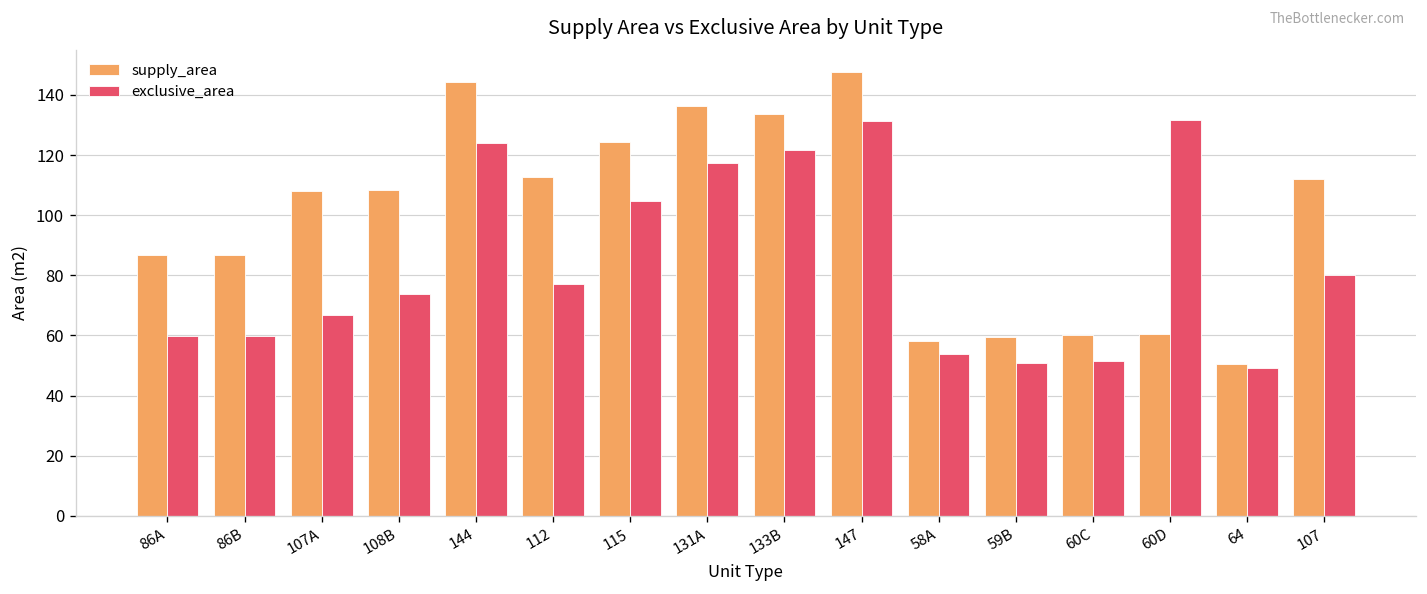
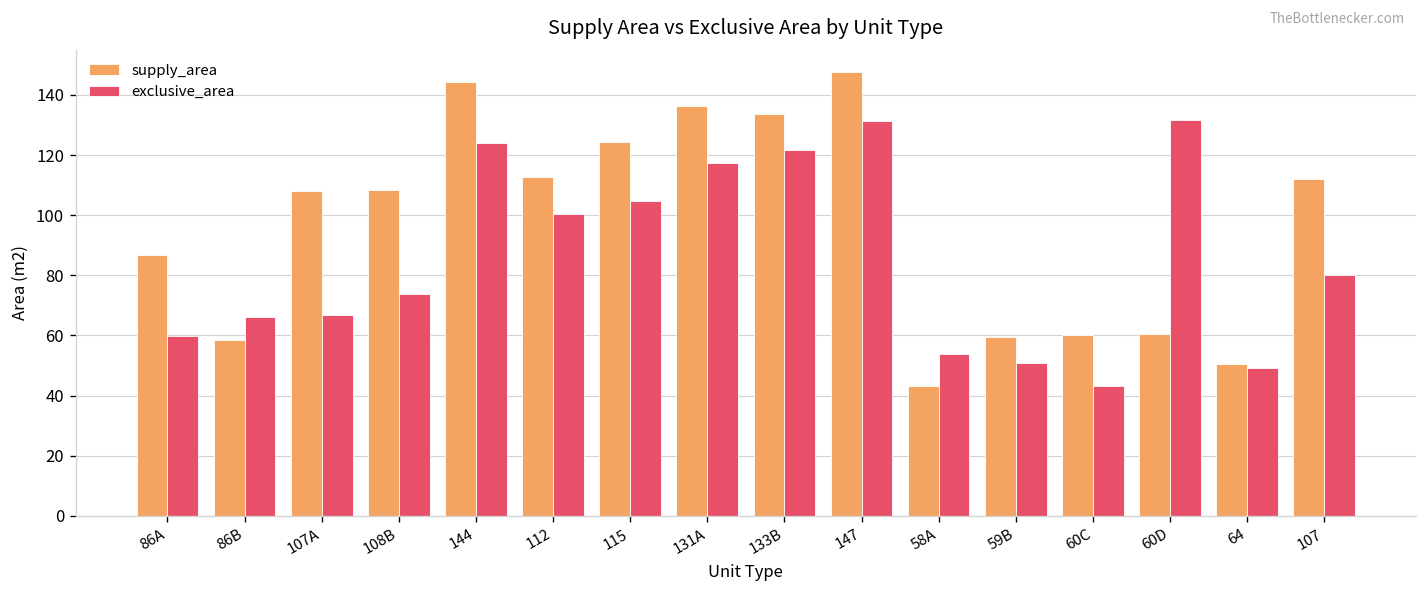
  {
    "supply_area": {
      "86A": 87,
-     "86B": 87,
+     "86B": 59,
      "107A": 108,
      "108B": 108,
      "144": 144,
      "112": 113,
      "115": 124,
      "131A": 136,
      "133B": 134,
      "147": 147,
-     "58A": 58,
+     "58A": 43,
      "59B": 59,
      "60C": 60,
      "60D": 60,
      "64": 51,
      "107": 112
    },
    "exclusive_area": {
      "86A": 60,
-     "86B": 60,
+     "86B": 66,
      "107A": 67,
      "108B": 74,
      "144": 124,
-     "112": 77,
+     "112": 100,
      "115": 105,
      "131A": 117,
      "133B": 122,
      "147": 131,
      "58A": 54,
      "59B": 51,
-     "60C": 51,
+     "60C": 43,
      "60D": 132,
      "64": 49,
      "107": 80
    }
  }
